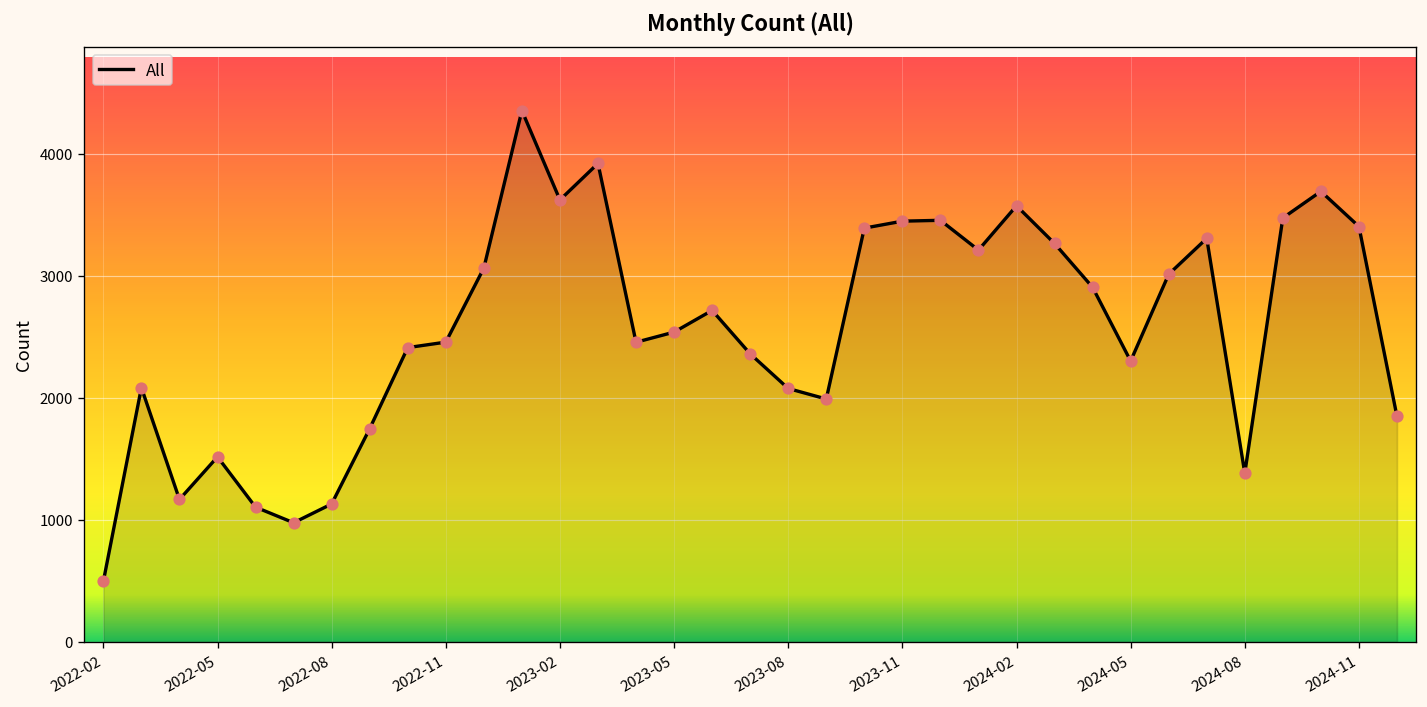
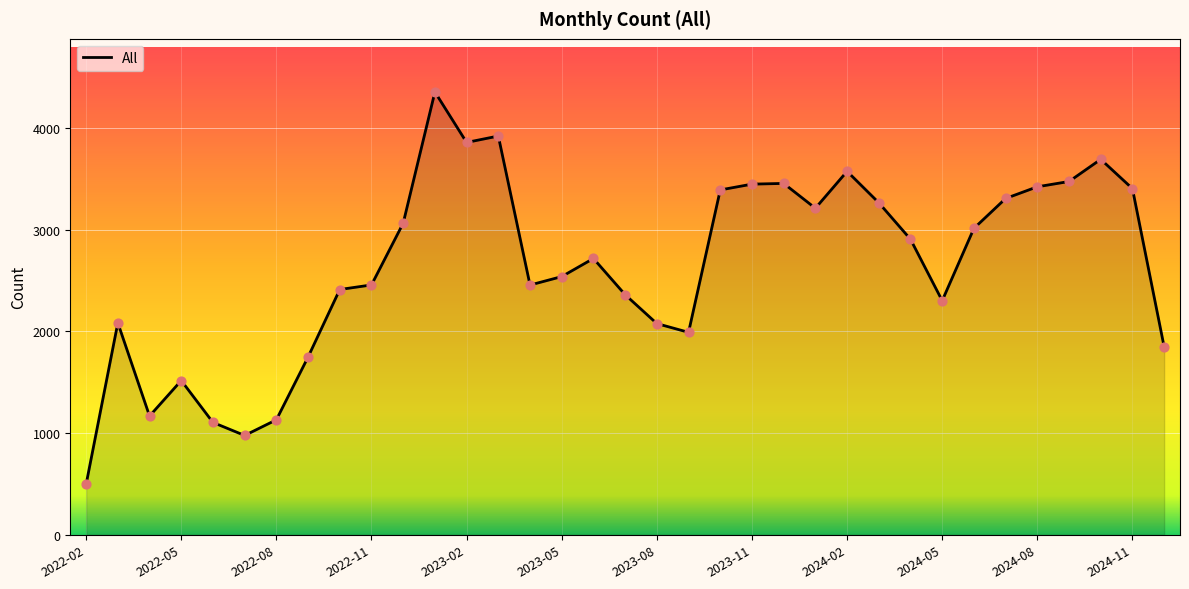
  {
    "2022-02": 500,
    "2022-05": 1520,
    "2022-08": 1130,
    "2022-11": 2460,
-   "2023-02": 3620,
+   "2023-02": 3860,
    "2023-05": 2540,
    "2023-08": 2080,
    "2023-11": 3450,
    "2024-02": 3570,
    "2024-05": 2300,
-   "2024-08": 1380,
+   "2024-08": 3420,
    "2024-11": 3400
  }
